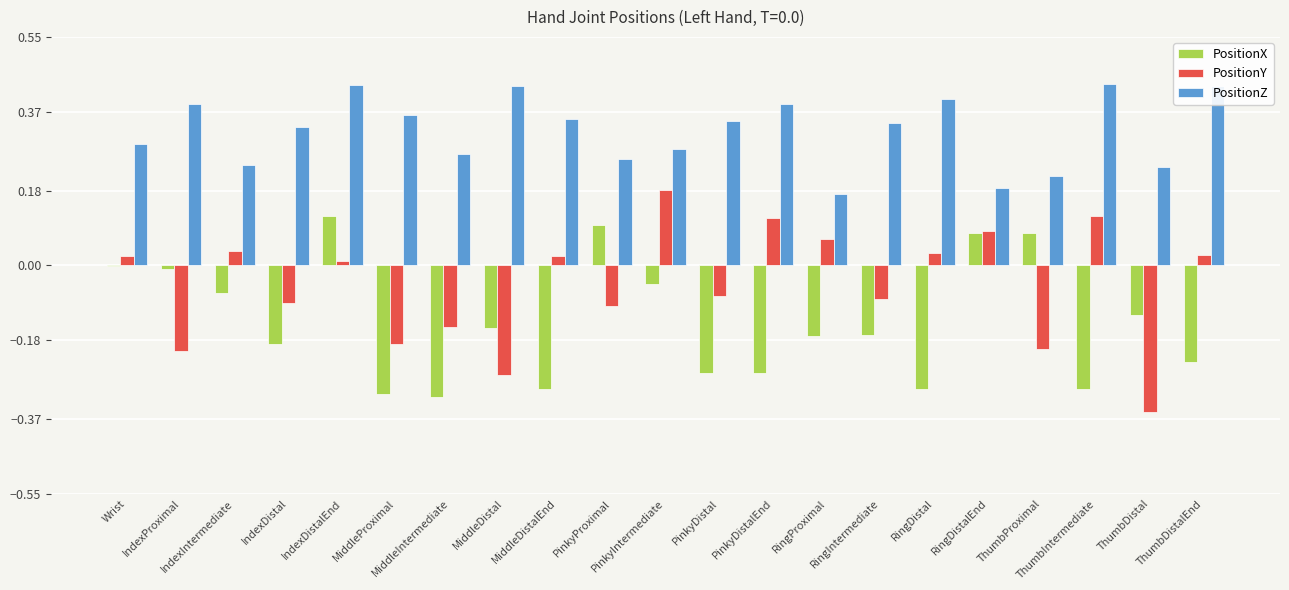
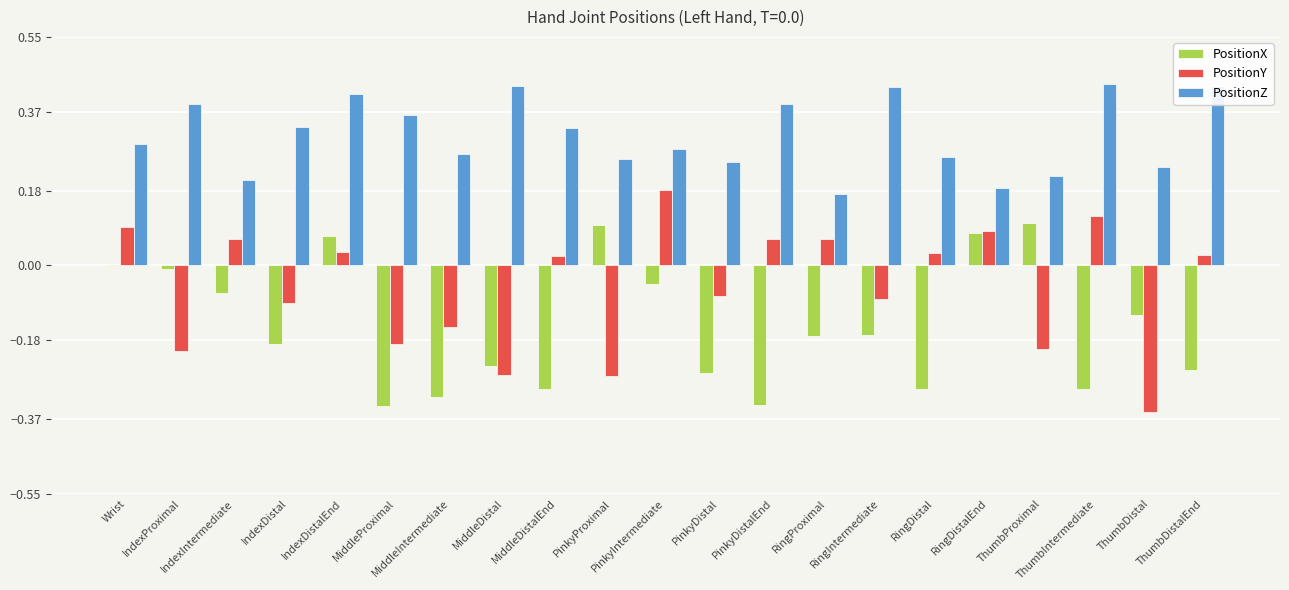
  {
    "PositionX": {
      "IndexProximal": -0.01,
      "IndexIntermediate": -0.07,
      "IndexDistal": -0.19,
-     "IndexDistalEnd": 0.12,
-     "MiddleProximal": -0.31,
+     "IndexDistalEnd": 0.07,
+     "MiddleProximal": -0.34,
      "MiddleIntermediate": -0.32,
-     "MiddleDistal": -0.15,
+     "MiddleDistal": -0.24,
      "MiddleDistalEnd": -0.30,
      "PinkyProximal": 0.10,
      "PinkyIntermediate": -0.05,
      "PinkyDistal": -0.26,
-     "PinkyDistalEnd": -0.26,
+     "PinkyDistalEnd": -0.34,
      "RingProximal": -0.17,
      "RingIntermediate": -0.17,
      "RingDistal": -0.30,
      "RingDistalEnd": 0.08,
-     "ThumbProximal": 0.08,
+     "ThumbProximal": 0.10,
      "ThumbIntermediate": -0.30,
      "ThumbDistal": -0.12,
-     "ThumbDistalEnd": -0.23
+     "ThumbDistalEnd": -0.25
    },
    "PositionY": {
-     "Wrist": 0.02,
+     "Wrist": 0.09,
      "IndexProximal": -0.21,
-     "IndexIntermediate": 0.03,
+     "IndexIntermediate": 0.06,
      "IndexDistal": -0.09,
-     "IndexDistalEnd": 0.01,
+     "IndexDistalEnd": 0.03,
      "MiddleProximal": -0.19,
      "MiddleIntermediate": -0.15,
      "MiddleDistal": -0.26,
      "MiddleDistalEnd": 0.02,
-     "PinkyProximal": -0.10,
+     "PinkyProximal": -0.27,
      "PinkyIntermediate": 0.18,
      "PinkyDistal": -0.07,
-     "PinkyDistalEnd": 0.11,
+     "PinkyDistalEnd": 0.06,
      "RingProximal": 0.06,
      "RingIntermediate": -0.08,
      "RingDistal": 0.03,
      "RingDistalEnd": 0.08,
      "ThumbProximal": -0.20,
      "ThumbIntermediate": 0.12,
      "ThumbDistal": -0.35,
      "ThumbDistalEnd": 0.02
    },
    "PositionZ": {
      "Wrist": 0.29,
      "IndexProximal": 0.39,
-     "IndexIntermediate": 0.24,
+     "IndexIntermediate": 0.20,
      "IndexDistal": 0.33,
-     "IndexDistalEnd": 0.43,
+     "IndexDistalEnd": 0.41,
      "MiddleProximal": 0.36,
      "MiddleIntermediate": 0.27,
      "MiddleDistal": 0.43,
-     "MiddleDistalEnd": 0.35,
+     "MiddleDistalEnd": 0.33,
      "PinkyProximal": 0.26,
      "PinkyIntermediate": 0.28,
-     "PinkyDistal": 0.35,
+     "PinkyDistal": 0.25,
      "PinkyDistalEnd": 0.39,
      "RingProximal": 0.17,
-     "RingIntermediate": 0.34,
-     "RingDistal": 0.40,
+     "RingIntermediate": 0.43,
+     "RingDistal": 0.26,
      "RingDistalEnd": 0.19,
      "ThumbProximal": 0.22,
      "ThumbIntermediate": 0.44,
      "ThumbDistal": 0.24
    }
  }
